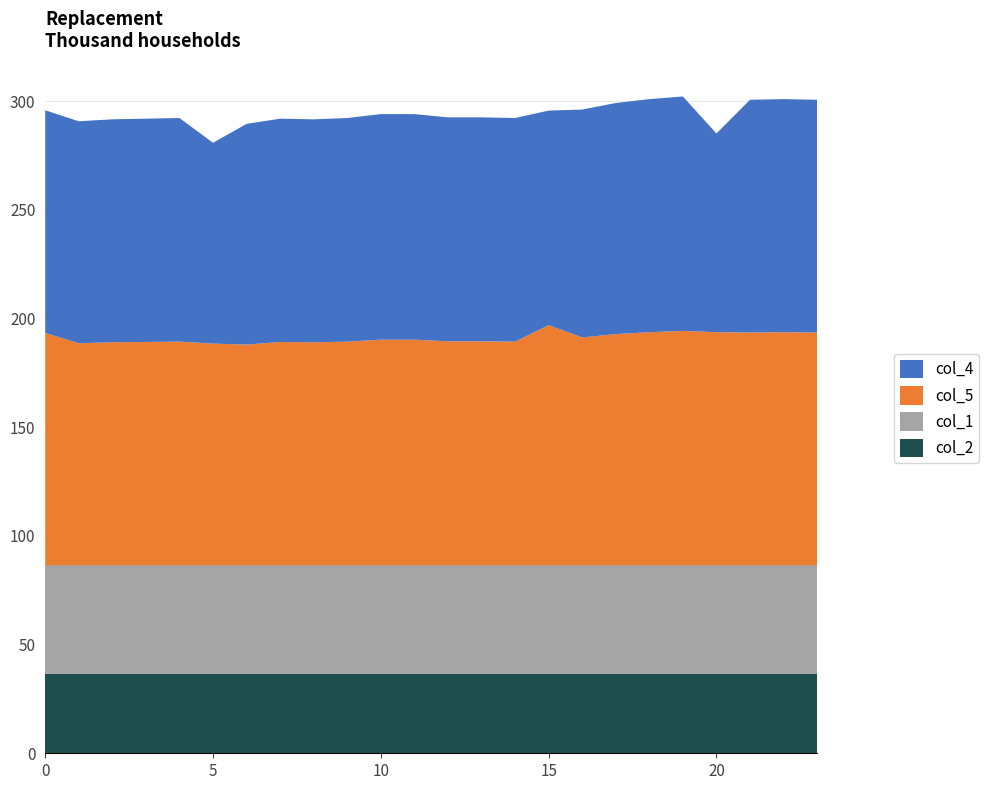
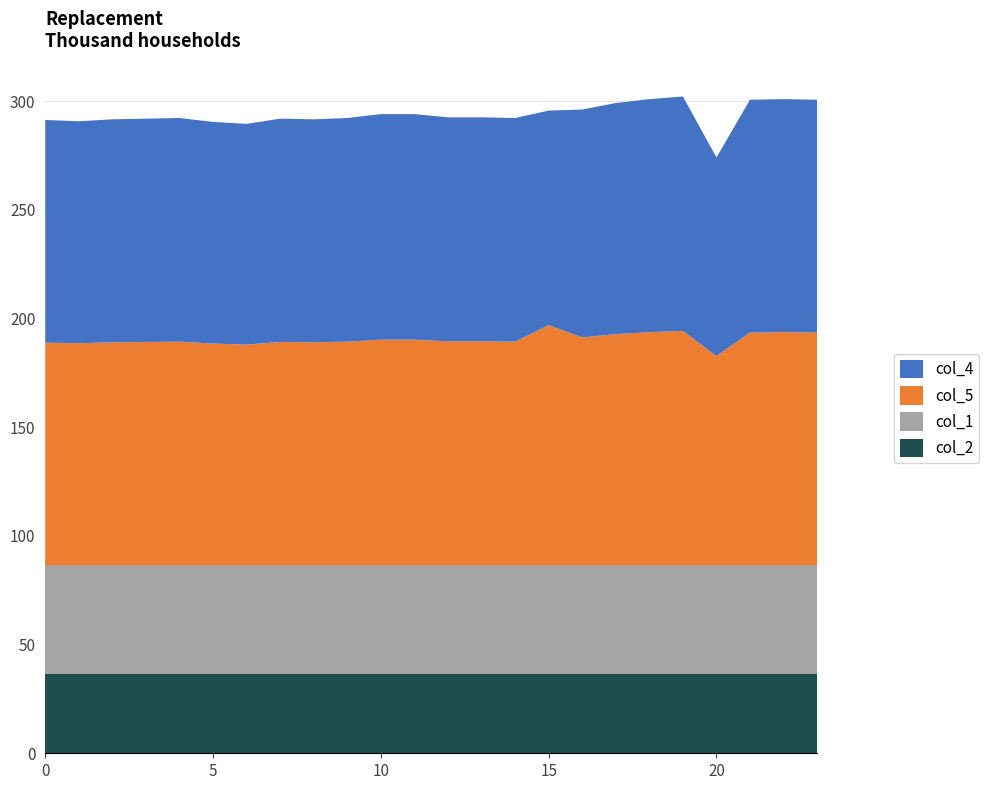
  {
    "col_5": {
-     "0": 107,
-     "20": 107
+     "0": 102,
+     "20": 96
    },
    "col_4": {
      "0": 102,
-     "5": 92,
+     "5": 102,
      "10": 104,
      "15": 99,
      "20": 91
    }
  }
